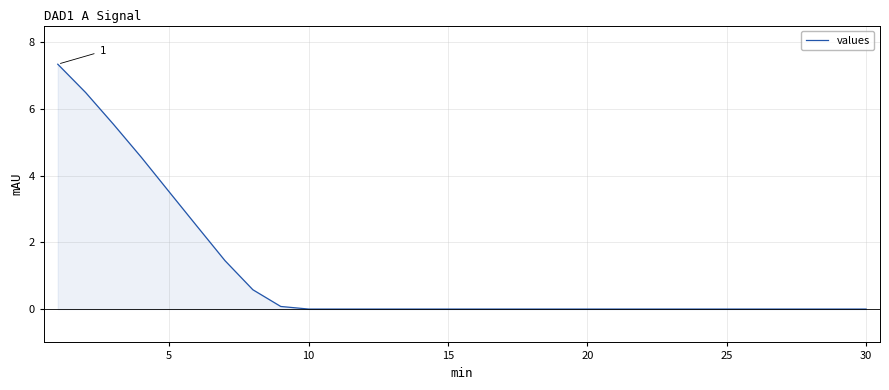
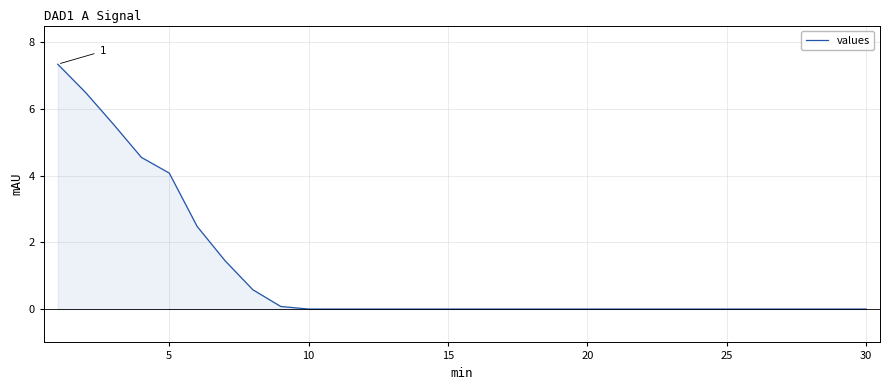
  {
-   "5": 3.5,
+   "5": 4.1,
    "10": 0.0,
    "15": 0.0,
    "20": 0.0,
    "25": 0.0,
    "30": 0.0
  }
